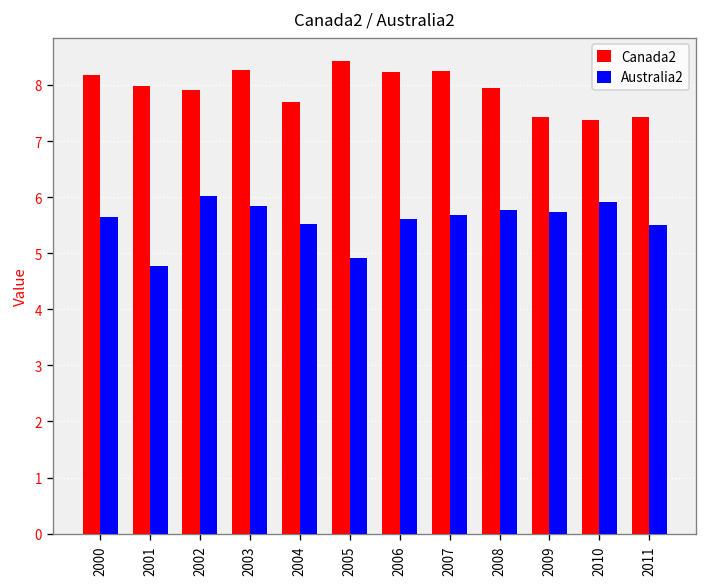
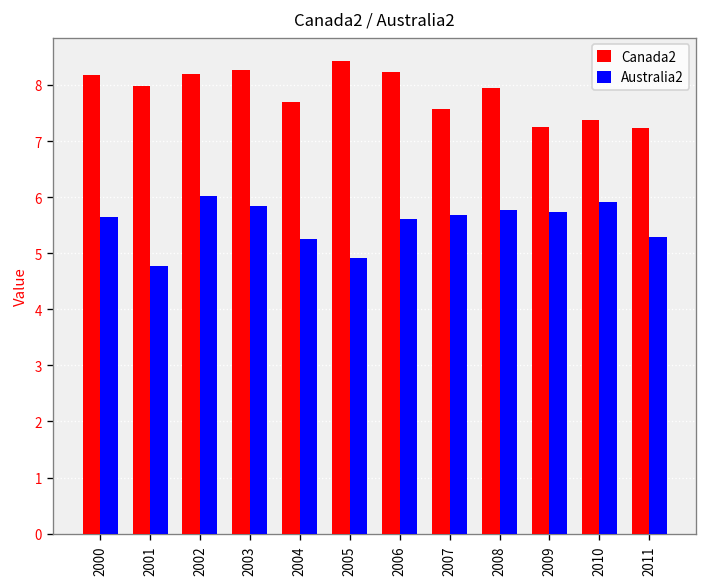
  {
    "Canada2": {
      "2000": 8.2,
      "2001": 8.0,
-     "2002": 7.9,
+     "2002": 8.2,
      "2003": 8.3,
      "2004": 7.7,
      "2005": 8.4,
      "2006": 8.2,
-     "2007": 8.3,
+     "2007": 7.6,
      "2008": 7.9,
-     "2009": 7.4,
+     "2009": 7.2,
      "2010": 7.4,
-     "2011": 7.4
+     "2011": 7.2
    },
    "Australia2": {
      "2000": 5.6,
      "2001": 4.8,
      "2002": 6.0,
      "2003": 5.8,
-     "2004": 5.5,
+     "2004": 5.2,
      "2005": 4.9,
      "2006": 5.6,
      "2007": 5.7,
      "2008": 5.8,
      "2009": 5.7,
      "2010": 5.9,
-     "2011": 5.5
+     "2011": 5.3
    }
  }
